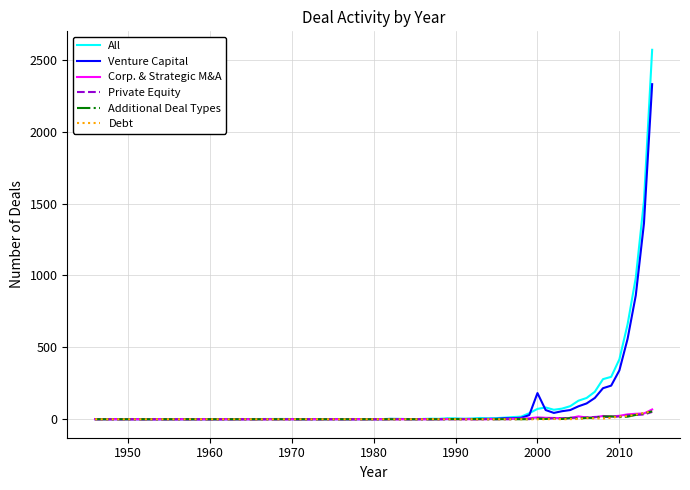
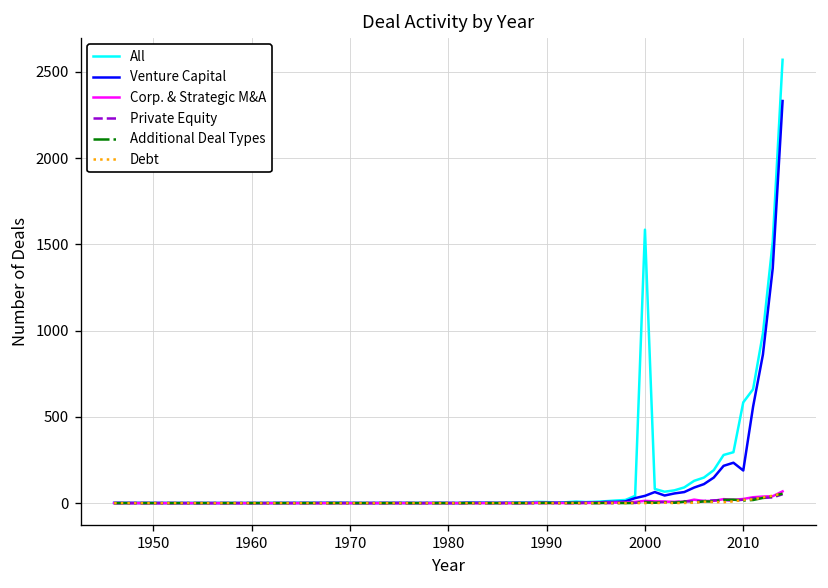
  {
    "All": {
-     "2000": 70,
-     "2010": 420
+     "2000": 1590,
+     "2010": 580
    },
    "Venture Capital": {
-     "2000": 180,
-     "2010": 340
+     "2000": 40,
+     "2010": 190
    }
  }
